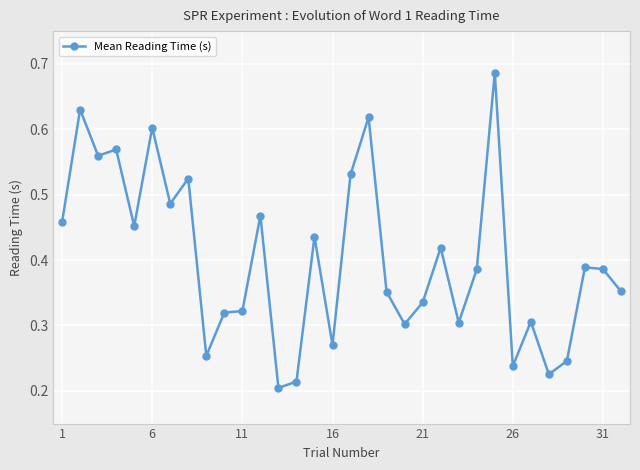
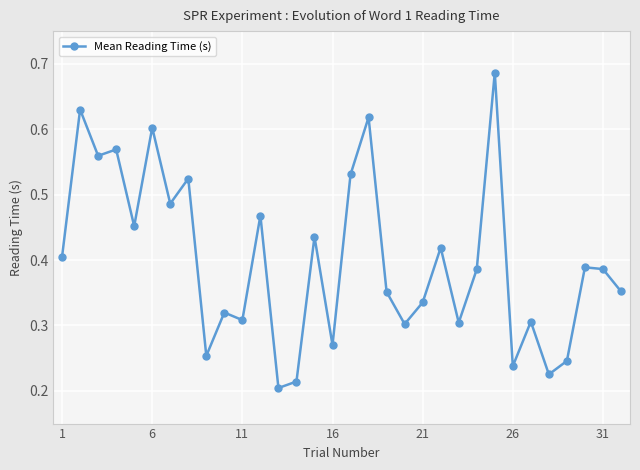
  {
-   "1": 0.46,
+   "1": 0.41,
    "6": 0.60,
-   "11": 0.32,
+   "11": 0.31,
    "16": 0.27,
    "21": 0.34,
    "26": 0.24,
    "31": 0.39
  }
